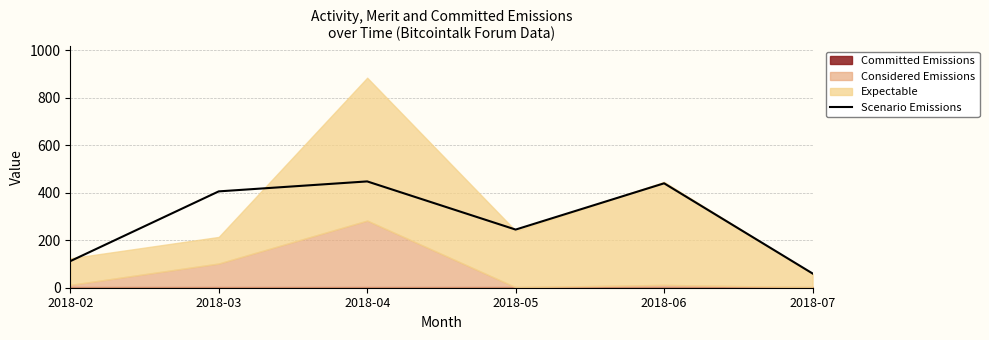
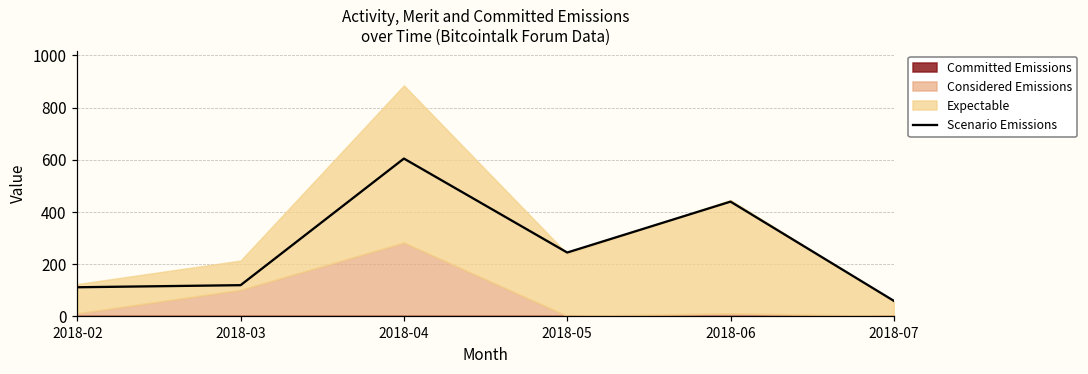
  {
    "Scenario Emissions": {
      "2018-02": 110,
-     "2018-03": 410,
-     "2018-04": 450
+     "2018-03": 120,
+     "2018-04": 610
    }
  }
